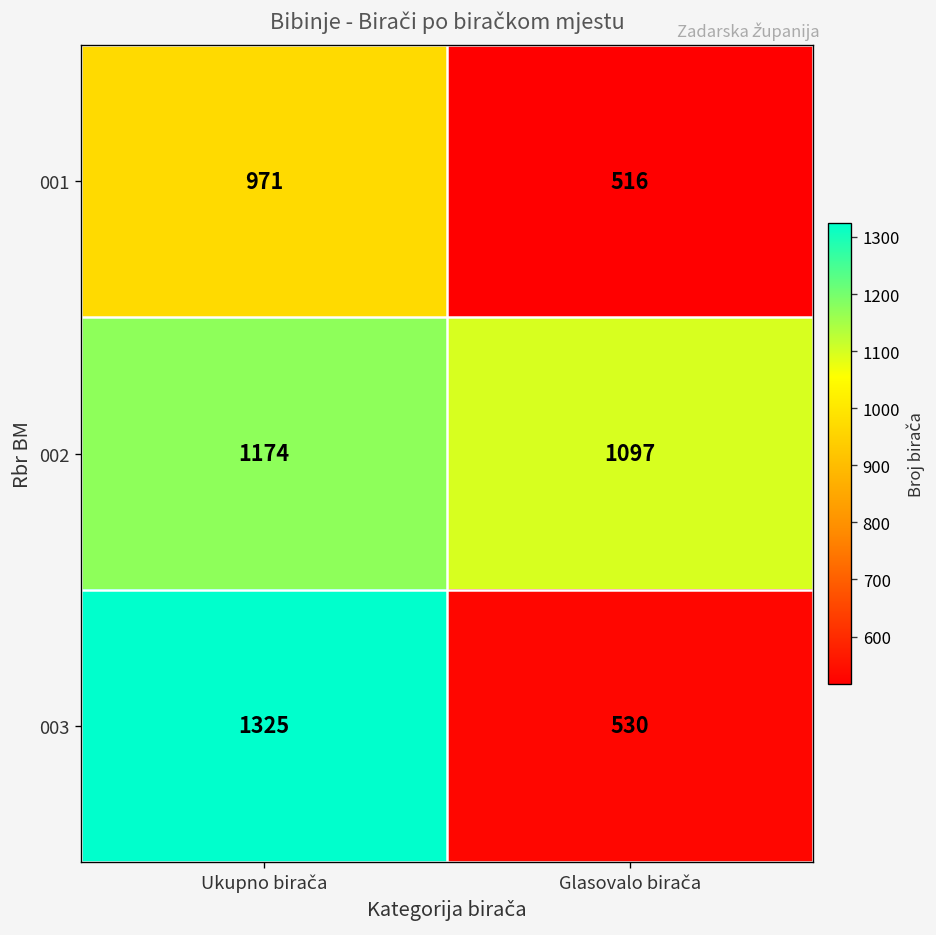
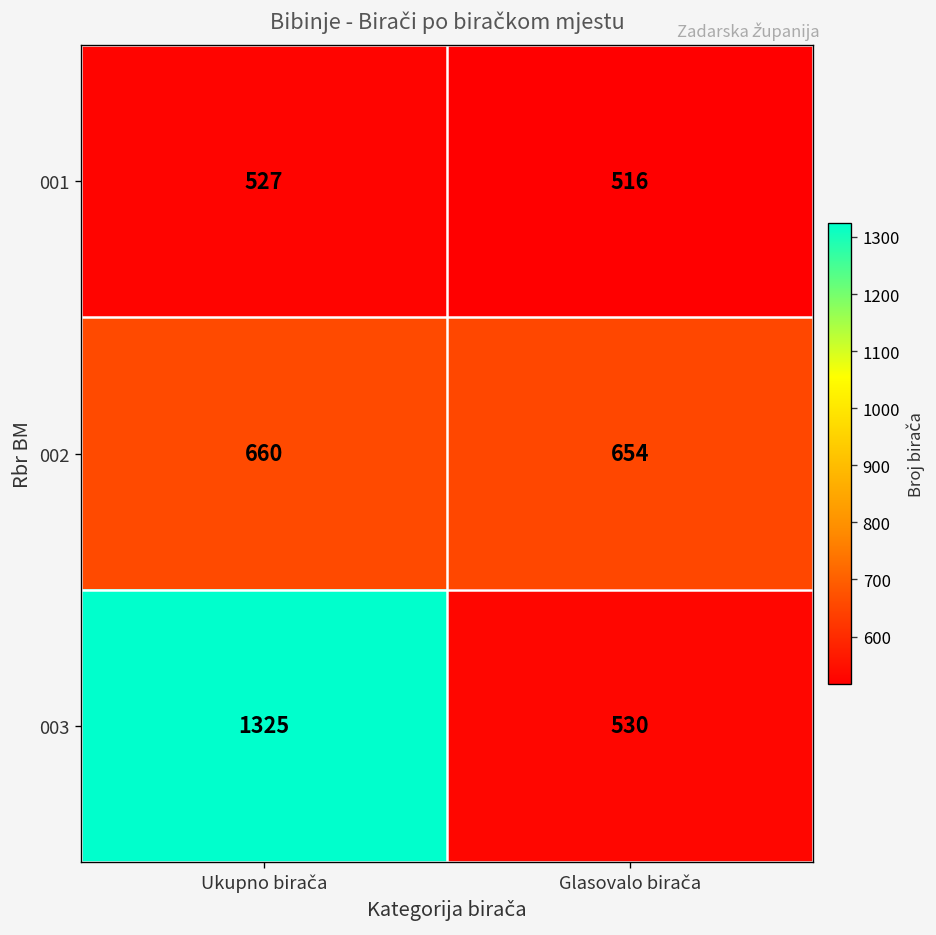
  {
    "001": {
-     "Ukupno birača": 971,
+     "Ukupno birača": 527,
      "Glasovalo birača": 516
    },
    "002": {
-     "Ukupno birača": 1174,
-     "Glasovalo birača": 1097
+     "Ukupno birača": 660,
+     "Glasovalo birača": 654
    },
    "003": {
      "Ukupno birača": 1325,
      "Glasovalo birača": 530
    }
  }
